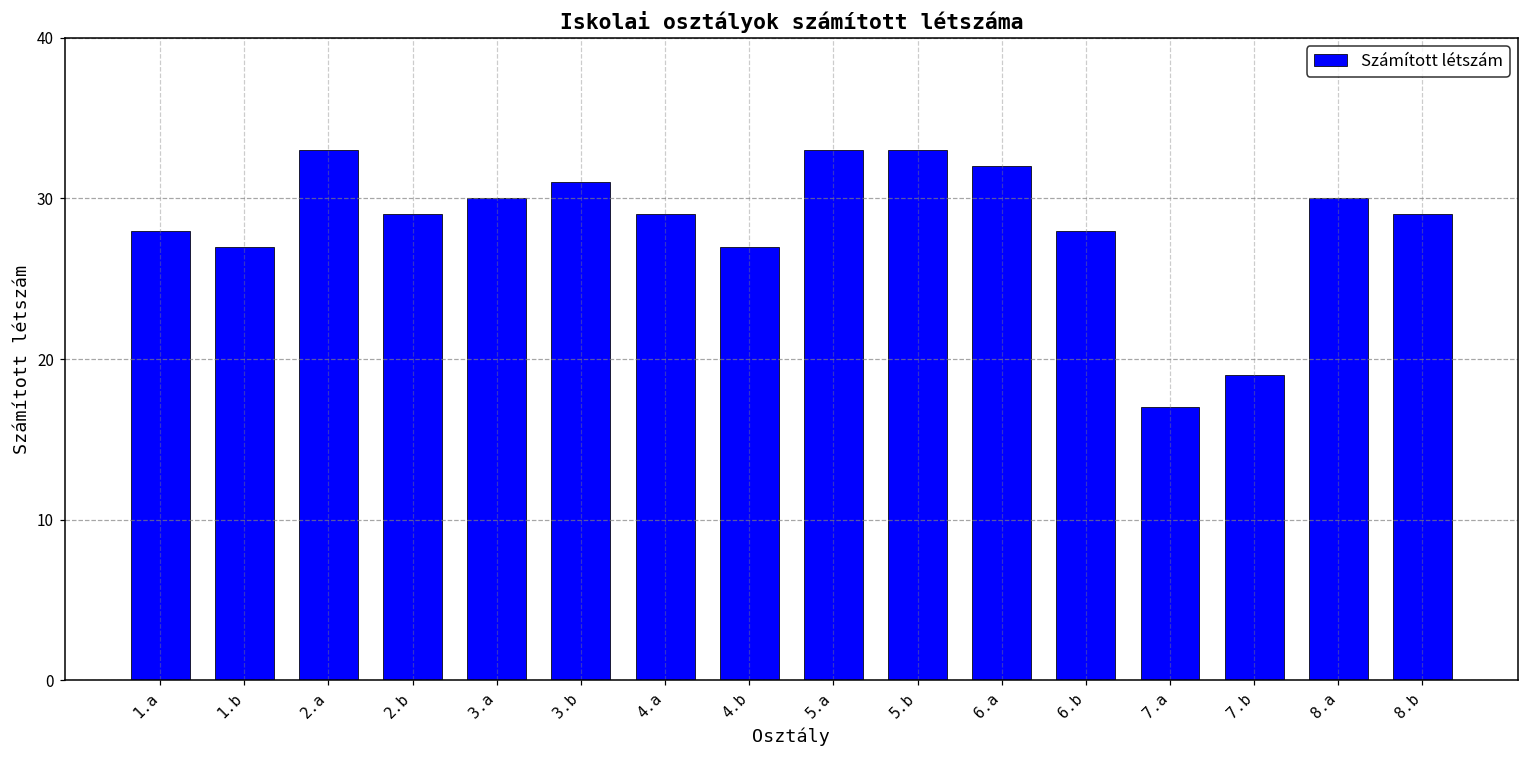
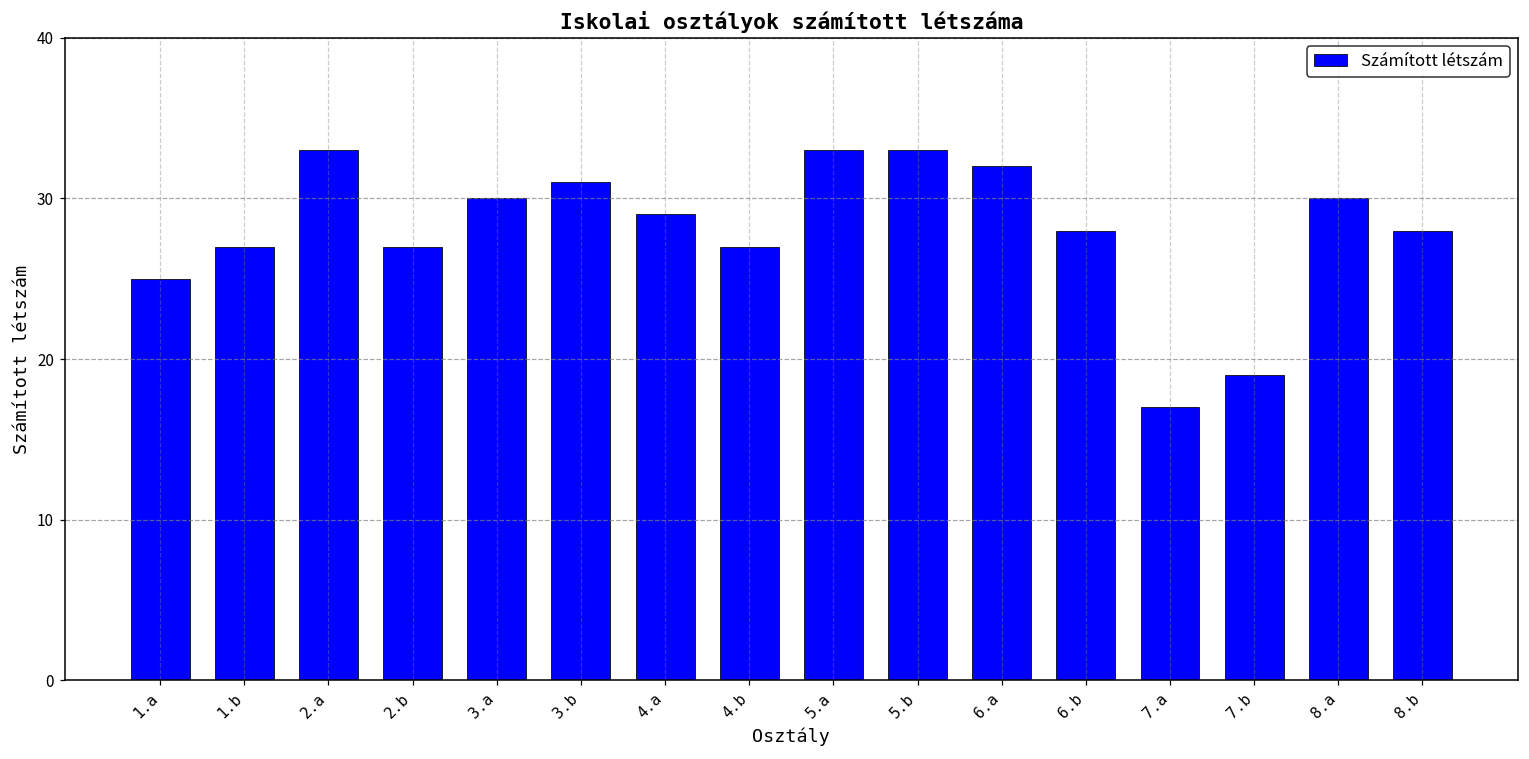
  {
-   "1.a": 28,
+   "1.a": 25,
    "1.b": 27,
    "2.a": 33,
-   "2.b": 29,
+   "2.b": 27,
    "3.a": 30,
    "3.b": 31,
    "4.a": 29,
    "4.b": 27,
    "5.a": 33,
    "5.b": 33,
    "6.a": 32,
    "6.b": 28,
    "7.a": 17,
    "7.b": 19,
    "8.a": 30,
-   "8.b": 29
+   "8.b": 28
  }
